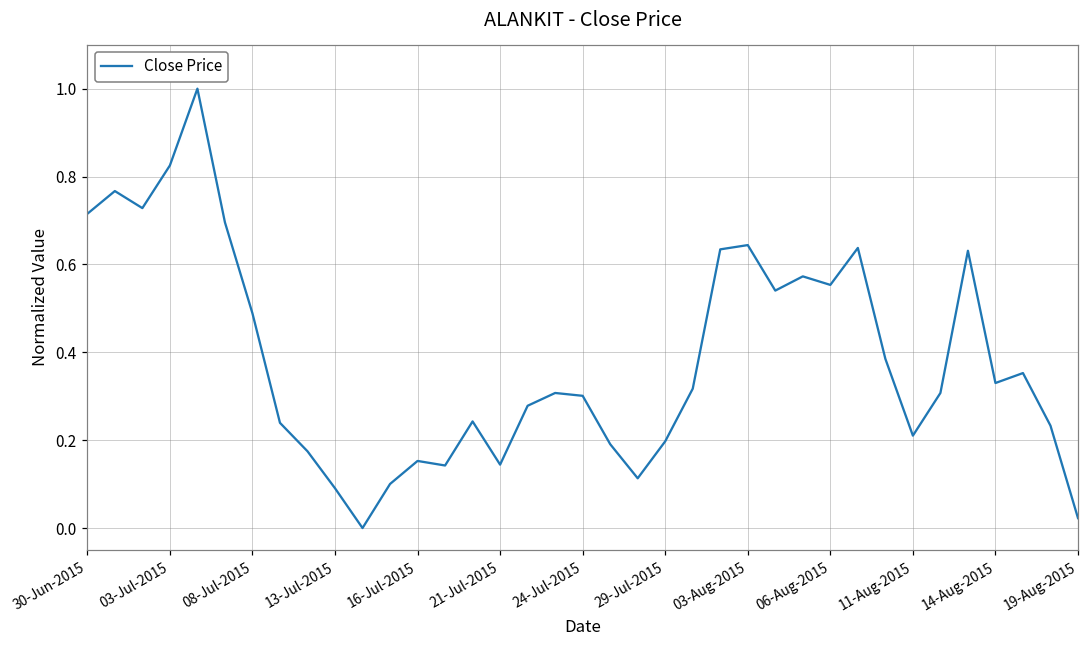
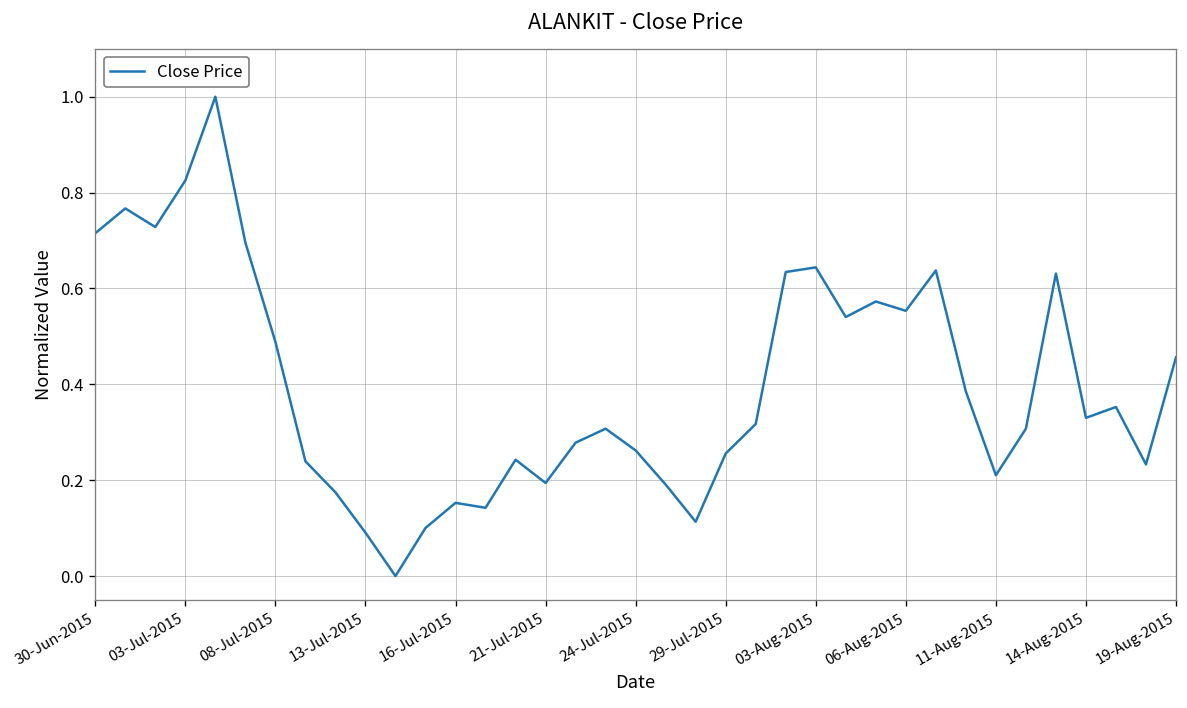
  {
    "30-Jun-2015": 0.72,
    "03-Jul-2015": 0.83,
    "08-Jul-2015": 0.49,
    "13-Jul-2015": 0.09,
    "16-Jul-2015": 0.15,
-   "21-Jul-2015": 0.14,
-   "24-Jul-2015": 0.30,
-   "29-Jul-2015": 0.20,
+   "21-Jul-2015": 0.19,
+   "24-Jul-2015": 0.26,
+   "29-Jul-2015": 0.26,
    "03-Aug-2015": 0.64,
    "06-Aug-2015": 0.55,
    "11-Aug-2015": 0.21,
    "14-Aug-2015": 0.33,
-   "19-Aug-2015": 0.02
+   "19-Aug-2015": 0.46
  }
